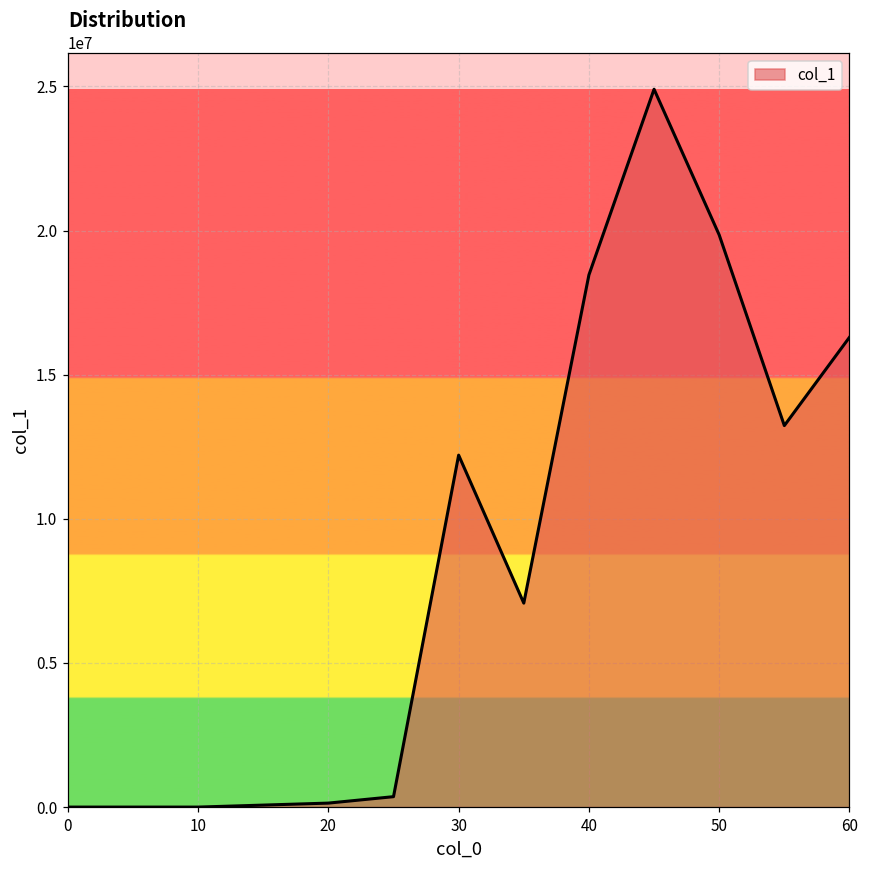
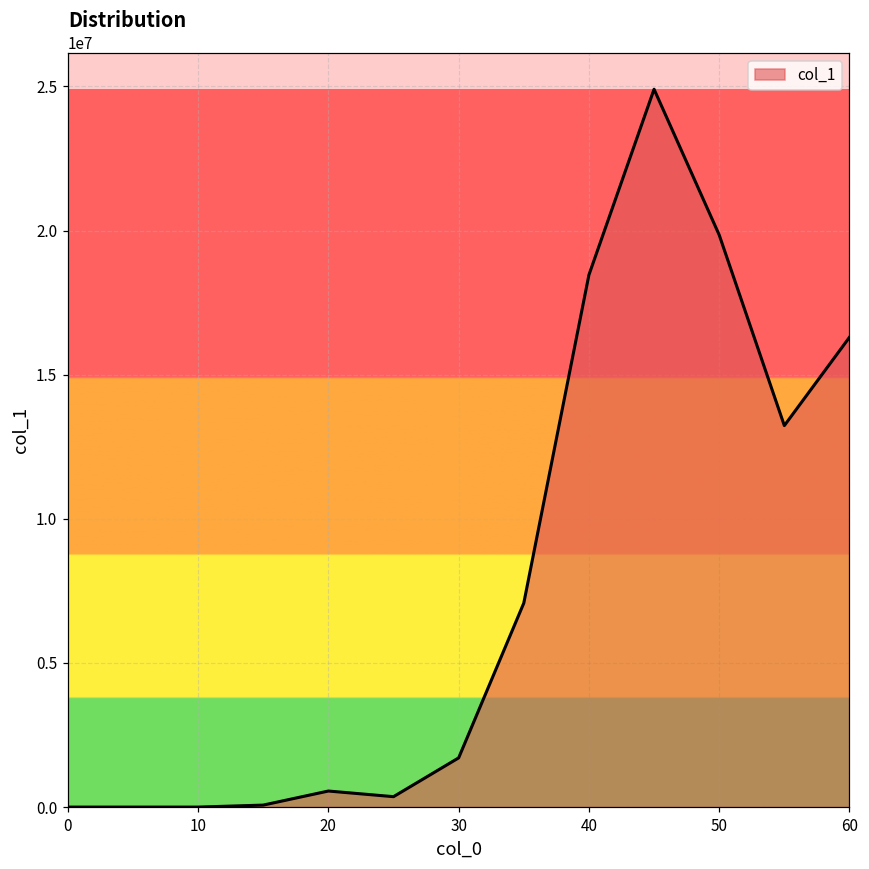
  {
    "0": 0,
    "10": 0,
-   "20": 100000,
-   "30": 12200000,
+   "20": 600000,
+   "30": 1700000,
    "40": 18500000,
    "50": 19800000,
    "60": 16300000
  }
